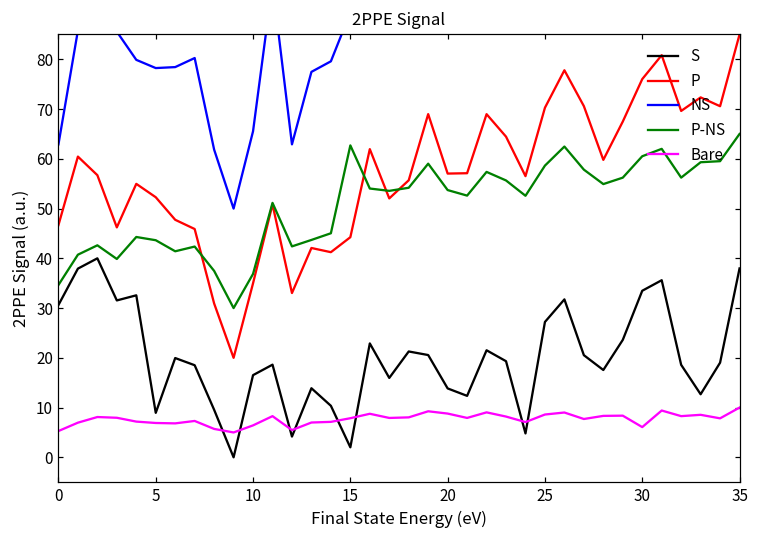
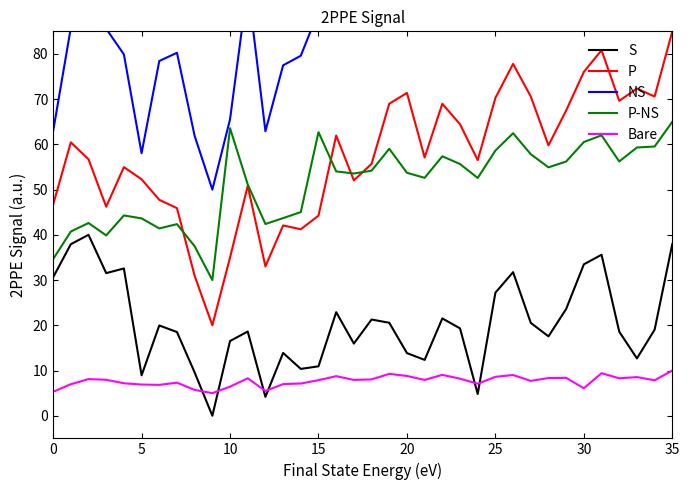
  {
    "S": {
      "0": 31,
      "5": 9,
      "10": 17,
-     "15": 2,
+     "15": 11,
      "20": 14,
      "25": 27,
      "30": 33,
      "35": 38
    },
    "P": {
      "0": 47,
      "5": 52,
      "10": 35,
      "15": 44,
-     "20": 57,
+     "20": 71,
      "25": 70,
      "30": 76,
      "35": 85
    },
    "NS": {
      "0": 63,
-     "5": 78,
+     "5": 58,
      "10": 66
    },
    "P-NS": {
      "0": 35,
      "5": 44,
-     "10": 37,
+     "10": 64,
      "15": 63,
      "20": 54,
      "25": 59,
      "30": 61,
      "35": 65
    },
    "Bare": {
      "0": 5,
      "5": 7,
      "10": 6,
      "15": 8,
      "20": 9,
      "25": 9,
      "30": 6,
      "35": 10
    }
  }
